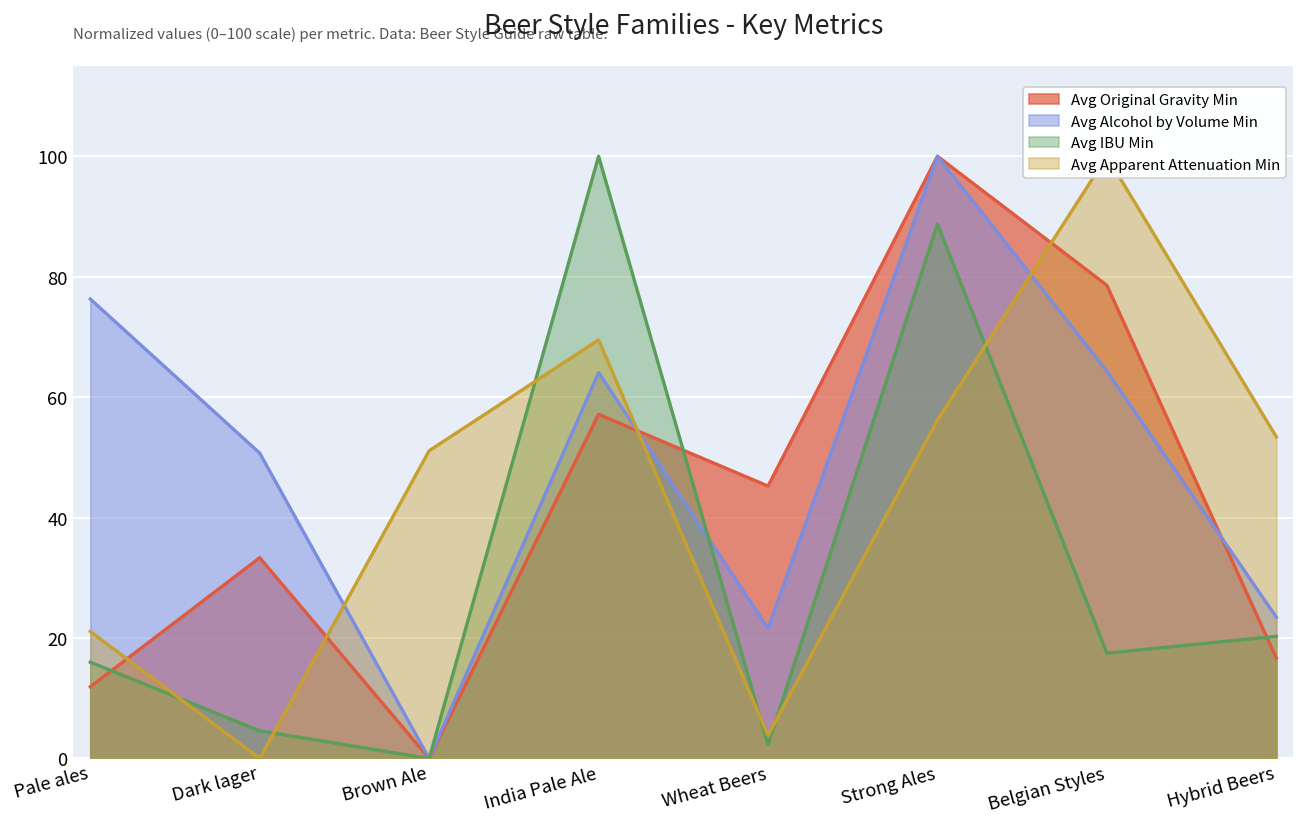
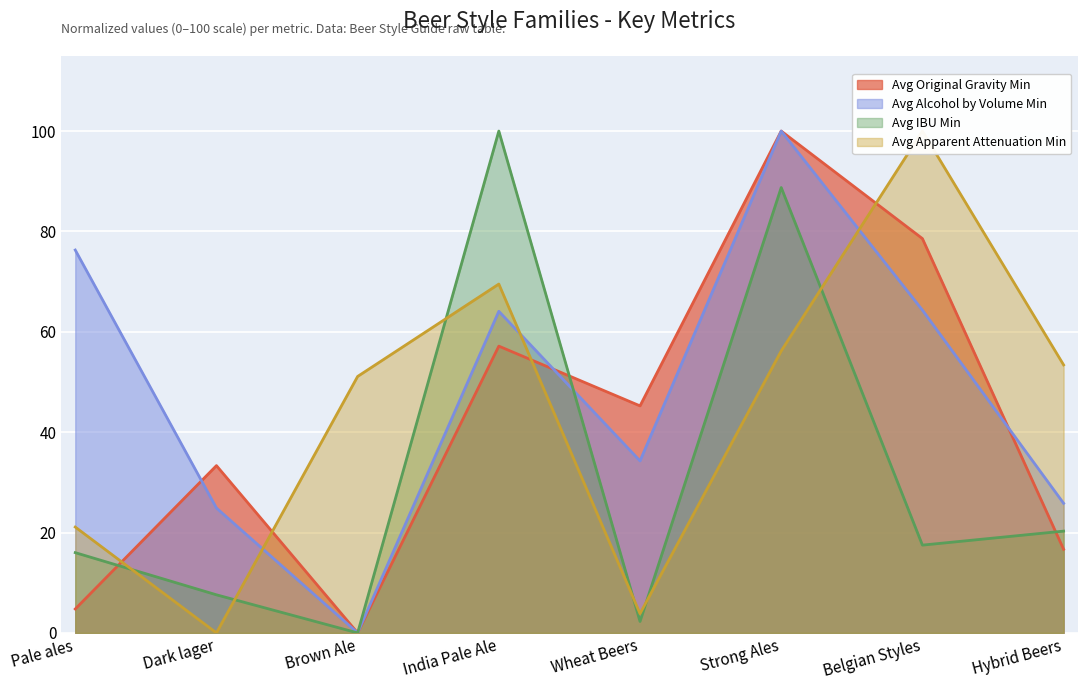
  {
    "Avg Original Gravity Min": {
-     "Pale ales": 12,
+     "Pale ales": 5,
      "Dark lager": 33,
      "India Pale Ale": 57,
      "Wheat Beers": 45,
      "Belgian Styles": 79,
      "Hybrid Beers": 17
    },
    "Avg Alcohol by Volume Min": {
      "Pale ales": 76,
-     "Dark lager": 51,
+     "Dark lager": 25,
      "India Pale Ale": 64,
-     "Wheat Beers": 22,
+     "Wheat Beers": 34,
      "Belgian Styles": 64,
-     "Hybrid Beers": 23
+     "Hybrid Beers": 26
    },
    "Avg IBU Min": {
      "Pale ales": 16,
-     "Dark lager": 5,
+     "Dark lager": 8,
      "India Pale Ale": 100,
      "Wheat Beers": 2,
      "Strong Ales": 89,
      "Belgian Styles": 17,
      "Hybrid Beers": 20
    },
    "Avg Apparent Attenuation Min": {
      "Pale ales": 21,
      "Dark lager": 0,
      "Brown Ale": 51,
      "India Pale Ale": 70,
      "Wheat Beers": 4,
      "Strong Ales": 56,
      "Hybrid Beers": 53
    }
  }
